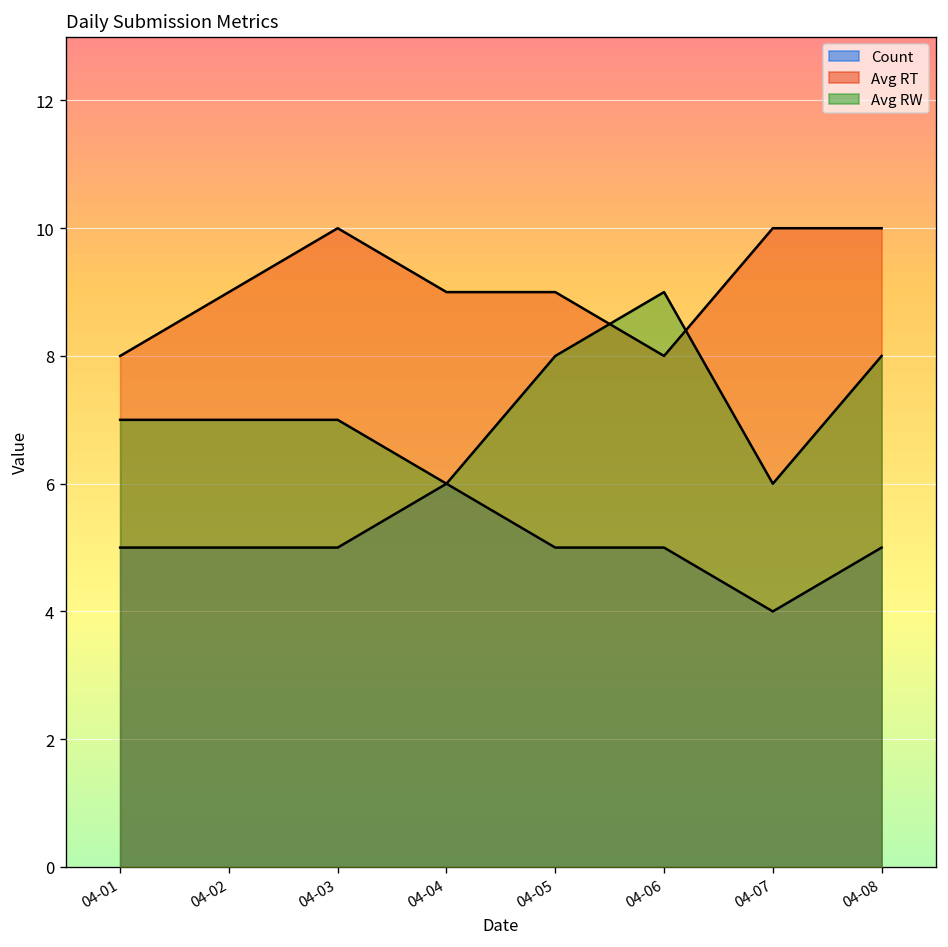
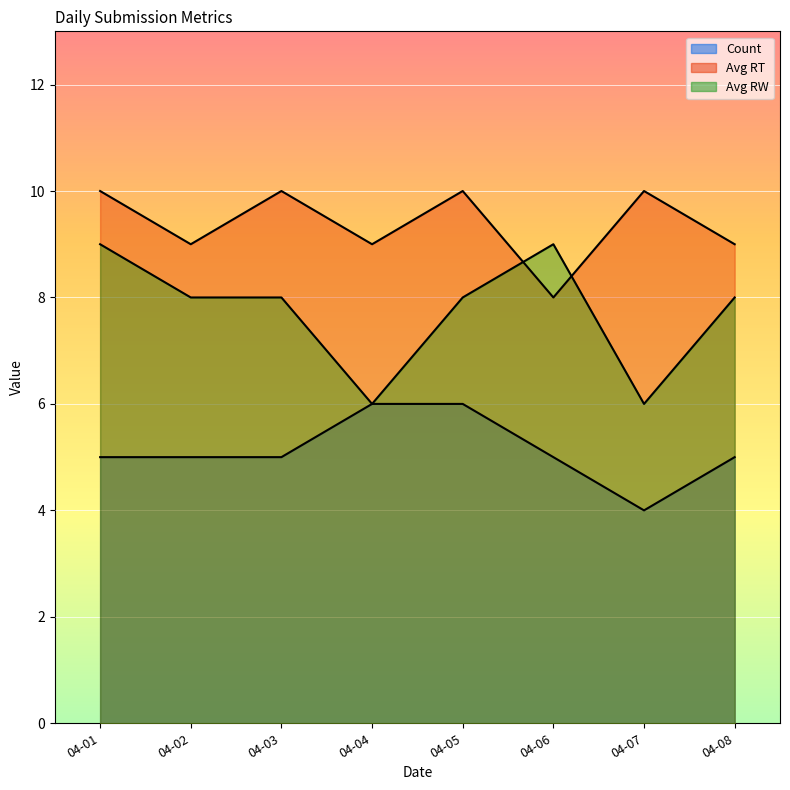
  {
    "Count": {
      "04-01": 5,
      "04-02": 5,
      "04-03": 5,
-     "04-05": 5,
+     "04-05": 6,
      "04-06": 5,
      "04-07": 4,
      "04-08": 5
    },
    "Avg RT": {
-     "04-01": 8,
+     "04-01": 10,
      "04-02": 9,
      "04-03": 10,
      "04-04": 9,
-     "04-05": 9,
+     "04-05": 10,
      "04-06": 8,
      "04-07": 10,
-     "04-08": 10
+     "04-08": 9
    },
    "Avg RW": {
-     "04-01": 7,
-     "04-02": 7,
-     "04-03": 7,
+     "04-01": 9,
+     "04-02": 8,
+     "04-03": 8,
      "04-05": 8,
      "04-06": 9,
      "04-07": 6,
      "04-08": 8
    }
  }
